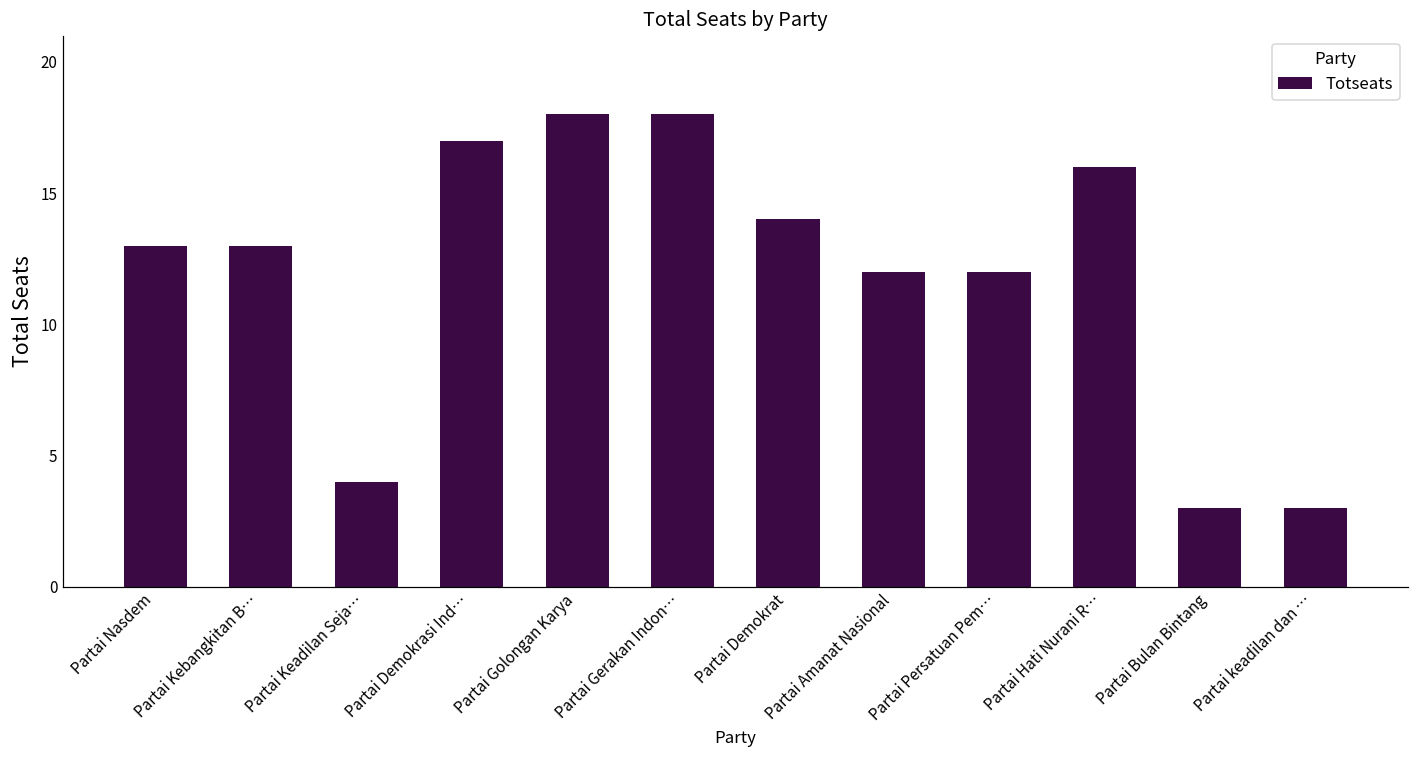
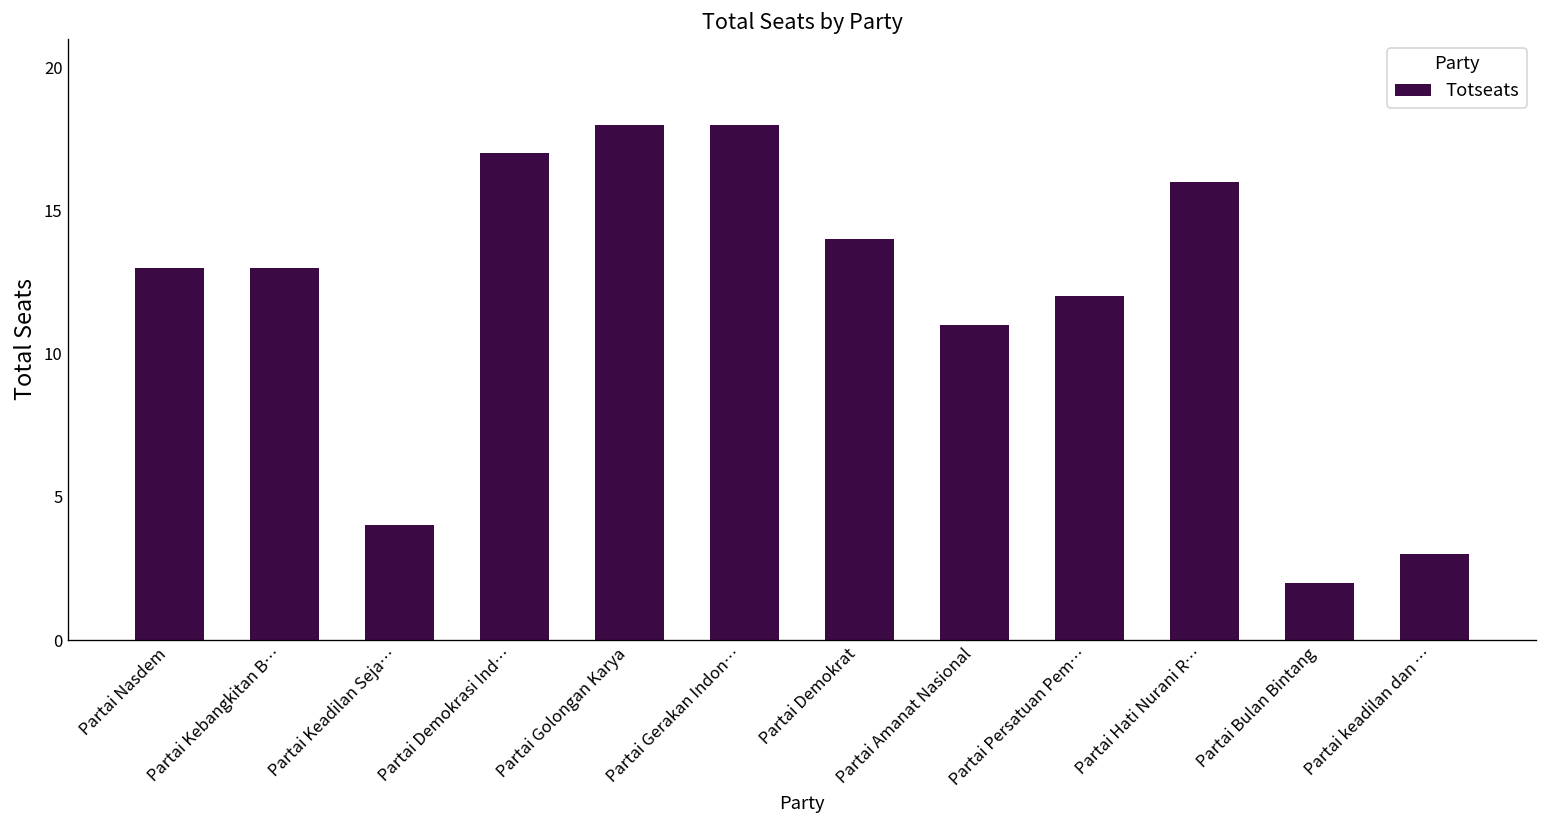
  {
    "Partai Nasdem": 13,
    "Partai Kebangkitan B…": 13,
    "Partai Keadilan Seja…": 4,
    "Partai Demokrasi Ind…": 17,
    "Partai Golongan Karya": 18,
    "Partai Gerakan Indon…": 18,
    "Partai Demokrat": 14,
-   "Partai Amanat Nasional": 12,
+   "Partai Amanat Nasional": 11,
    "Partai Persatuan Pem…": 12,
    "Partai Hati Nurani R…": 16,
-   "Partai Bulan Bintang": 3,
+   "Partai Bulan Bintang": 2,
    "Partai keadilan dan …": 3
  }
